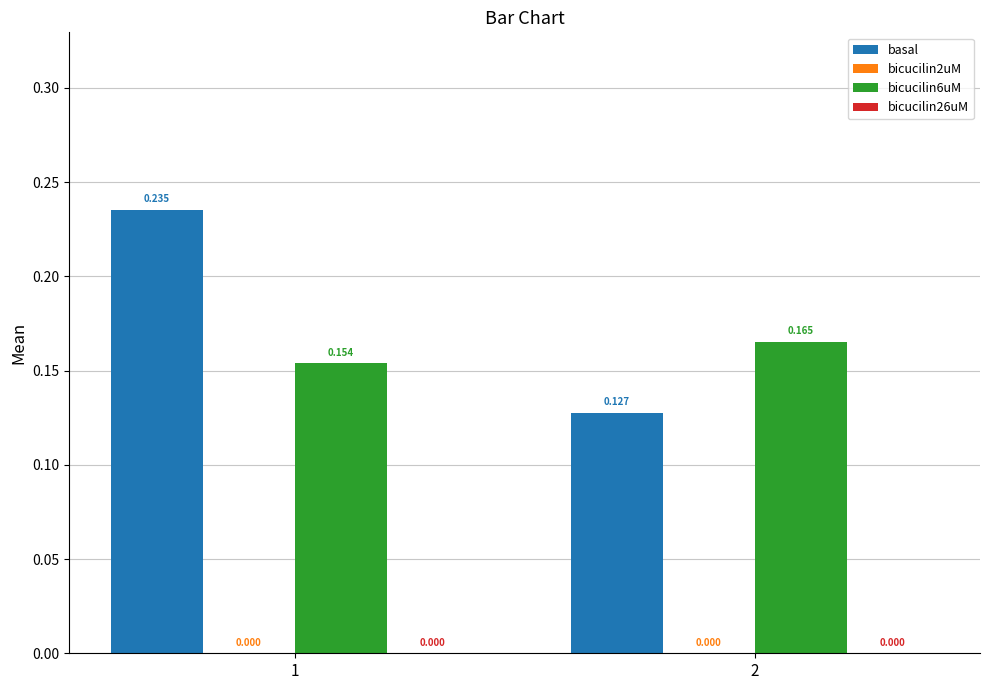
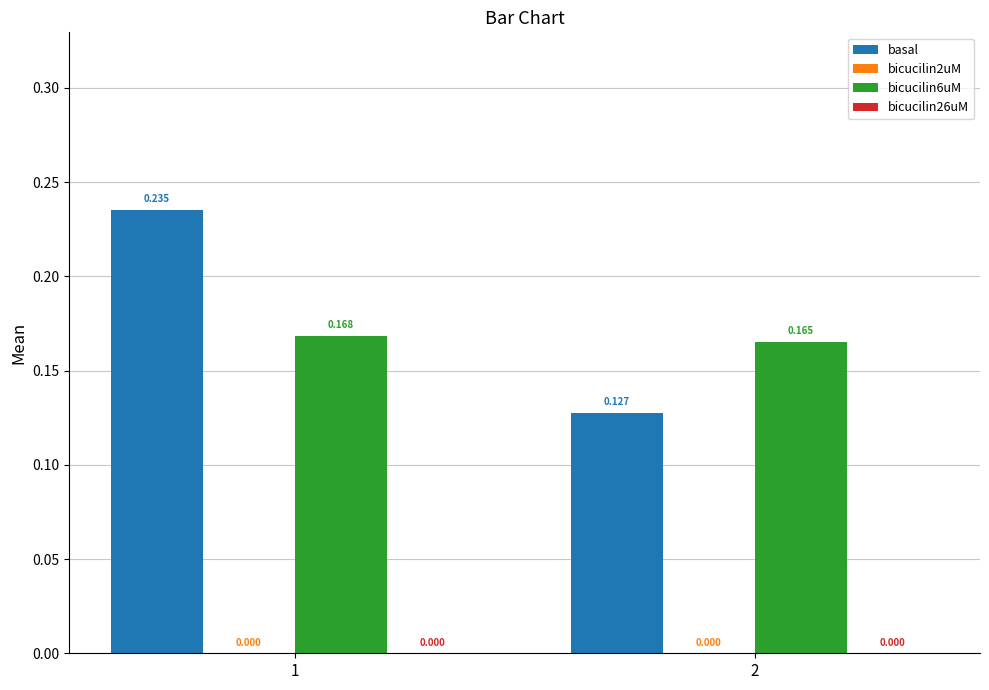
  {
    "basal": {
      "1": 0.235,
      "2": 0.127
    },
    "bicucilin2uM": {
      "1": 0.000,
      "2": 0.000
    },
    "bicucilin6uM": {
-     "1": 0.154,
+     "1": 0.168,
      "2": 0.165
    },
    "bicucilin26uM": {
      "1": 0.000,
      "2": 0.000
    }
  }
